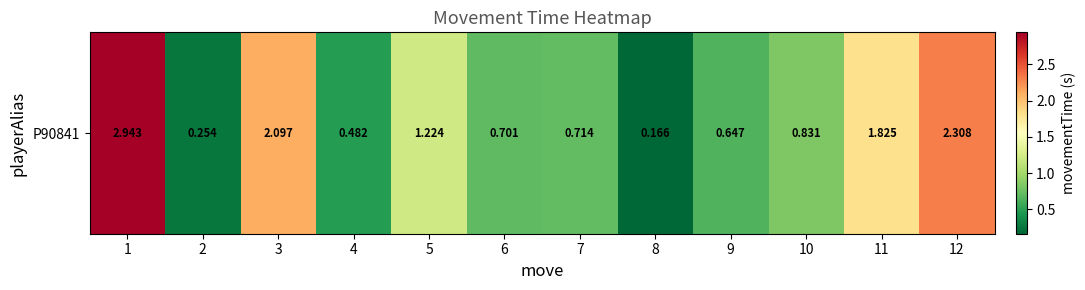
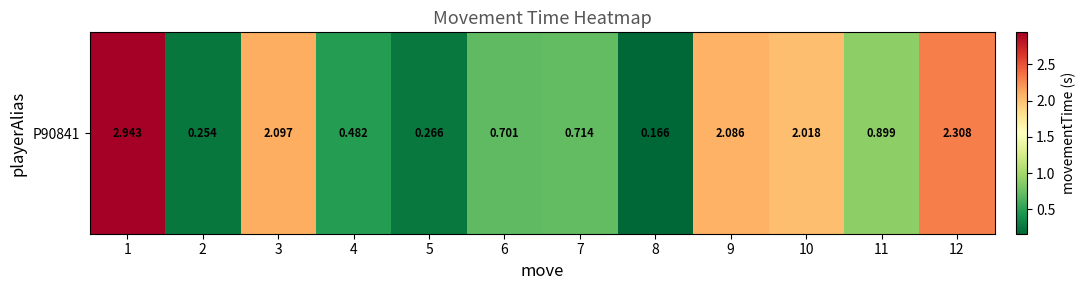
  {
    "P90841": {
      "1": 2.943,
      "2": 0.254,
      "3": 2.097,
      "4": 0.482,
-     "5": 1.224,
+     "5": 0.266,
      "6": 0.701,
      "7": 0.714,
      "8": 0.166,
-     "9": 0.647,
-     "10": 0.831,
-     "11": 1.825,
+     "9": 2.086,
+     "10": 2.018,
+     "11": 0.899,
      "12": 2.308
    }
  }
